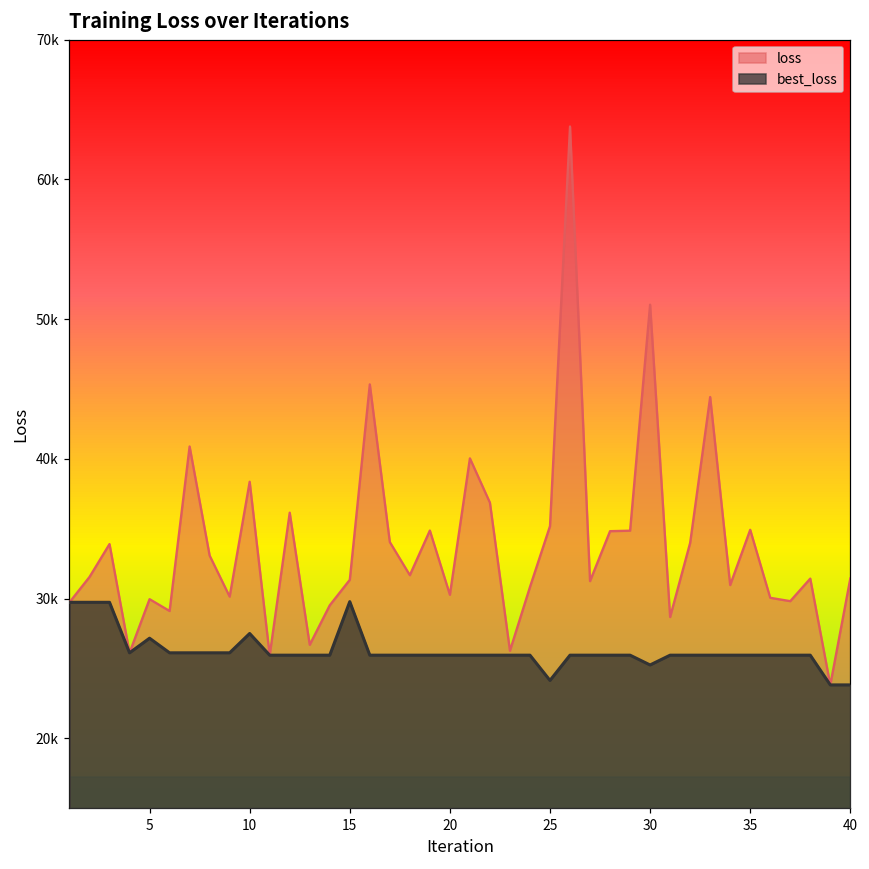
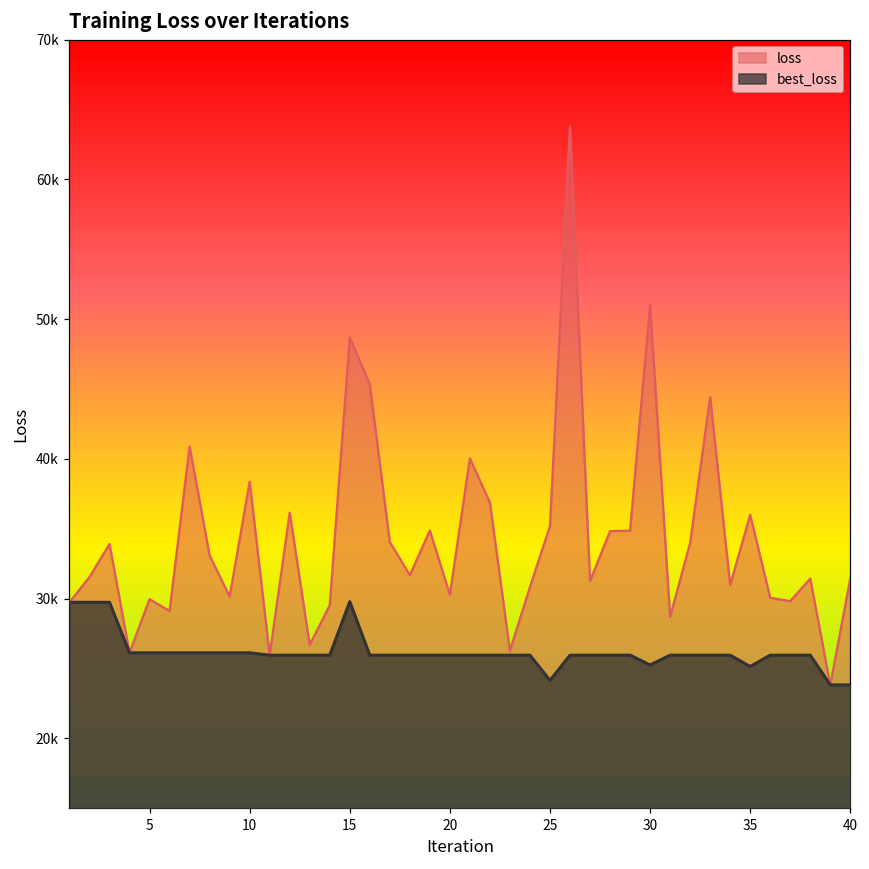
  {
    "loss": {
      "5": 30000,
      "10": 38400,
-     "15": 31300,
+     "15": 48700,
      "20": 30300,
      "25": 35200,
      "30": 51000,
-     "35": 34900,
+     "35": 36000,
      "40": 31400
    },
    "best_loss": {
-     "5": 27200,
-     "10": 27500,
+     "5": 26100,
+     "10": 26100,
      "15": 29800,
      "20": 26000,
      "25": 24100,
      "30": 25300,
-     "35": 26000,
+     "35": 25100,
      "40": 23800
    }
  }
